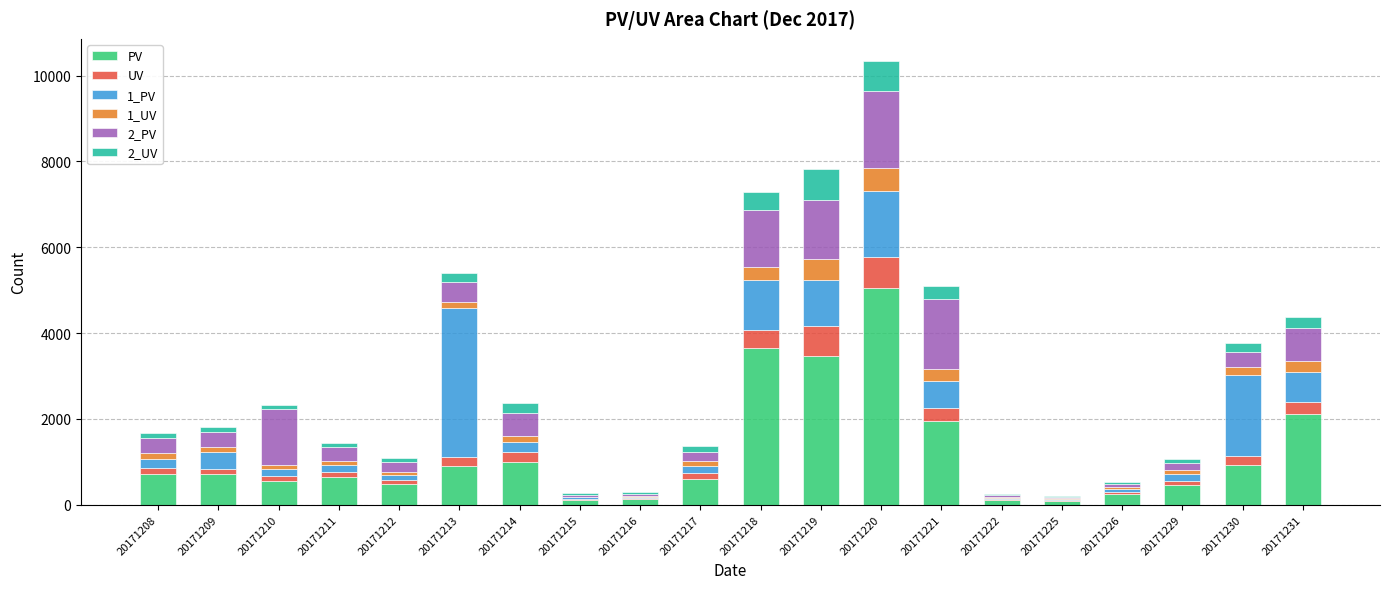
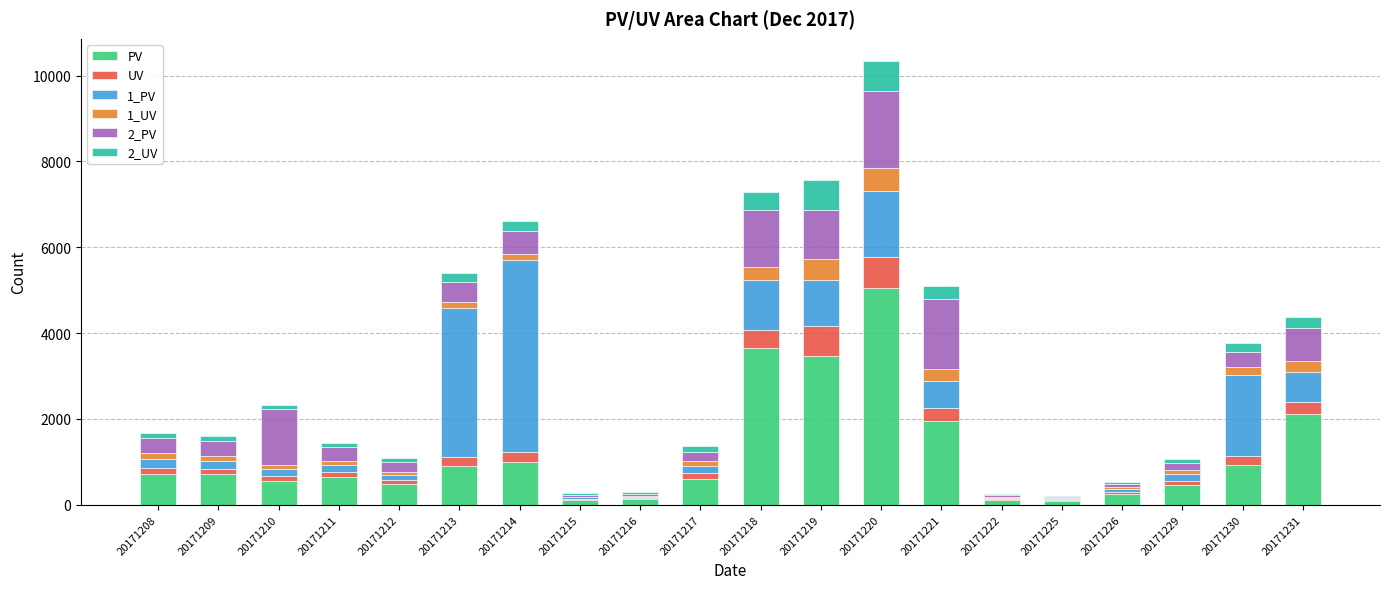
  {
    "1_PV": {
      "20171208": 200,
-     "20171209": 400,
+     "20171209": 200,
      "20171210": 200,
      "20171211": 200,
      "20171212": 100,
      "20171213": 3500,
-     "20171214": 200,
+     "20171214": 4500,
      "20171217": 200,
      "20171218": 1200,
      "20171219": 1100,
      "20171220": 1600,
      "20171221": 600,
      "20171226": 100,
      "20171229": 200,
      "20171230": 1900,
      "20171231": 700
    },
    "2_PV": {
      "20171208": 300,
      "20171209": 400,
      "20171210": 1300,
      "20171211": 300,
      "20171212": 200,
      "20171213": 500,
      "20171214": 500,
      "20171217": 200,
      "20171218": 1300,
-     "20171219": 1400,
+     "20171219": 1100,
      "20171220": 1800,
      "20171221": 1600,
      "20171226": 100,
      "20171229": 200,
      "20171230": 400,
      "20171231": 800
    }
  }
